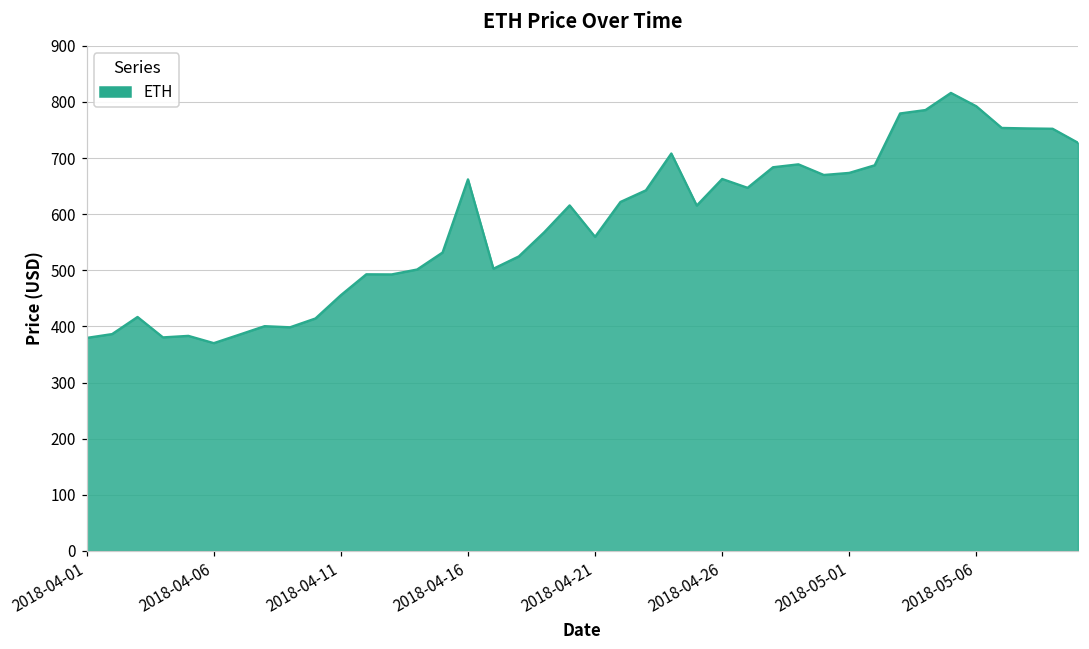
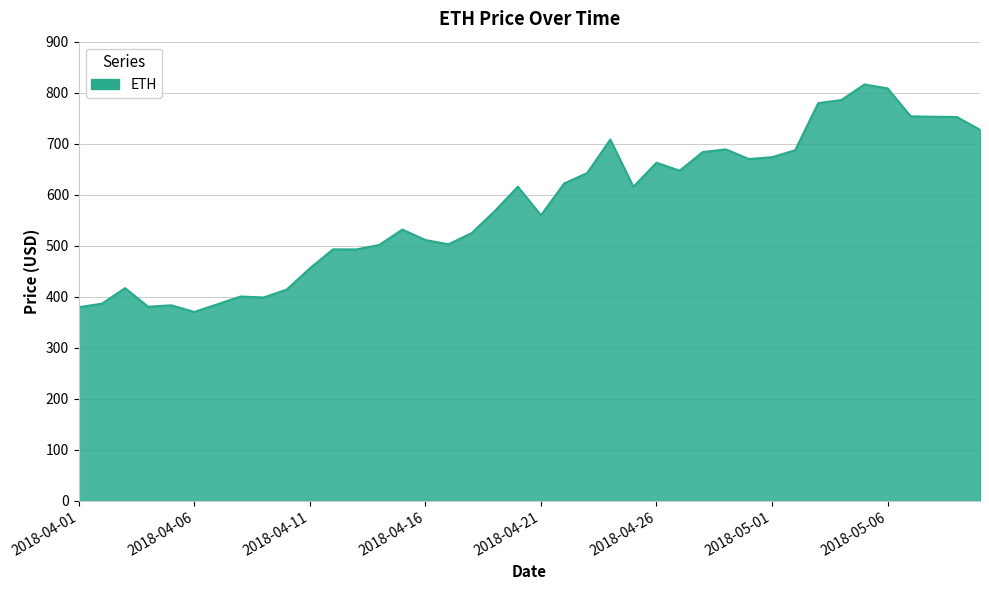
  {
    "2018-04-01": 380,
    "2018-04-06": 370,
    "2018-04-11": 460,
-   "2018-04-16": 660,
+   "2018-04-16": 510,
    "2018-04-21": 560,
    "2018-04-26": 660,
    "2018-05-01": 670,
-   "2018-05-06": 790
+   "2018-05-06": 810
  }
